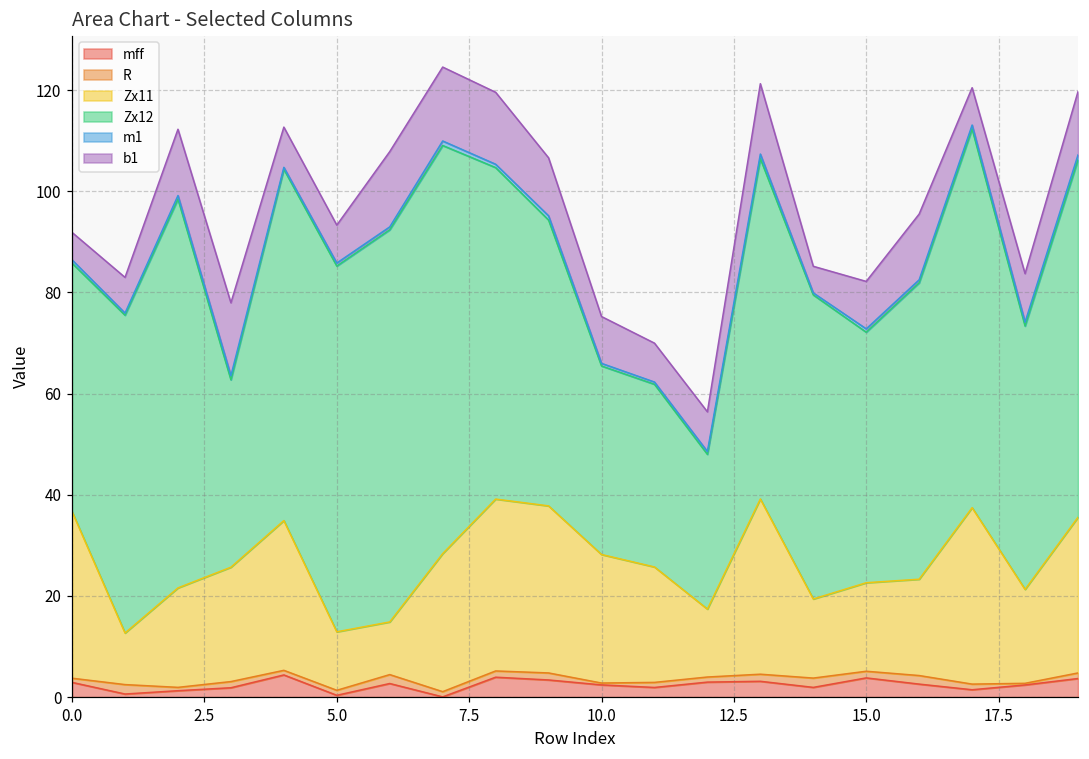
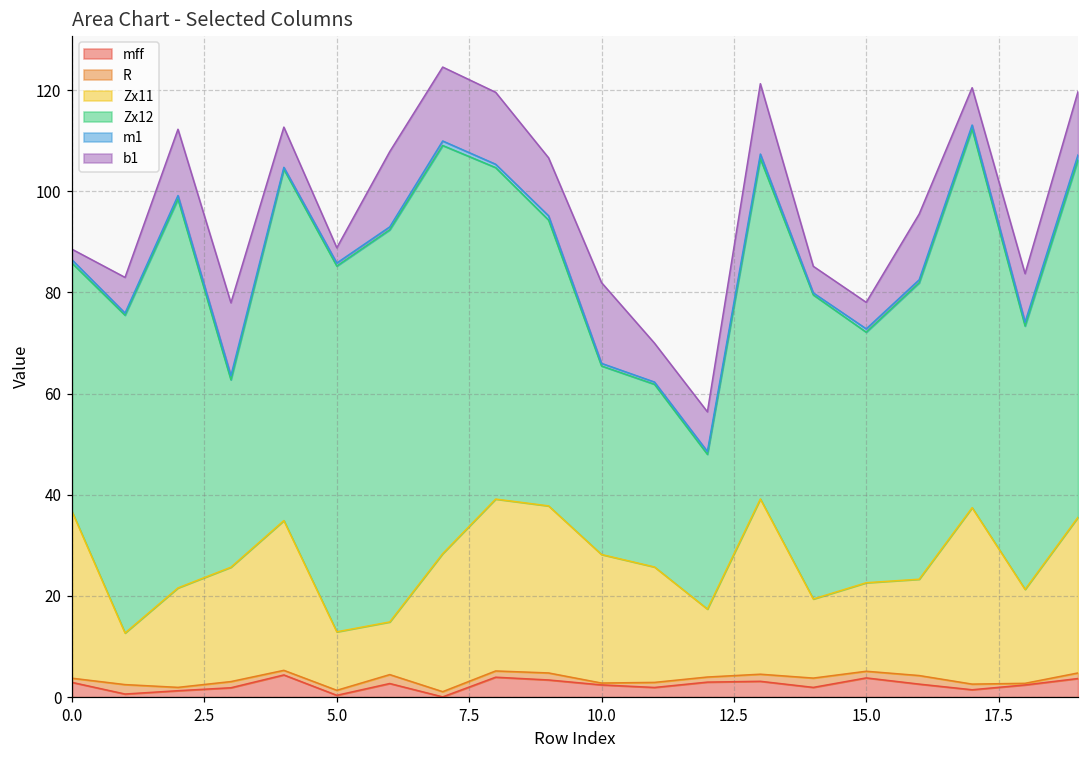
  {
    "Zx12": {
      "0.0": 49,
      "5.0": 72,
      "15.0": 50
    },
    "m1": {
      "0.0": 1,
      "5.0": 1,
      "15.0": 1
    },
    "b1": {
-     "0.0": 5,
-     "5.0": 7,
-     "10.0": 9,
-     "15.0": 9
+     "0.0": 2,
+     "5.0": 3,
+     "10.0": 16,
+     "15.0": 5
    }
  }
